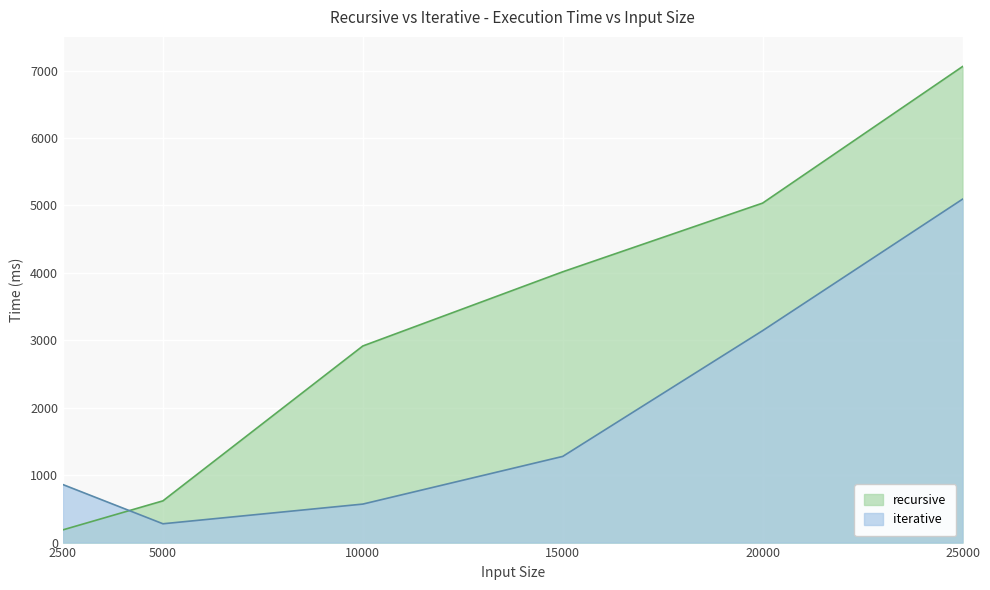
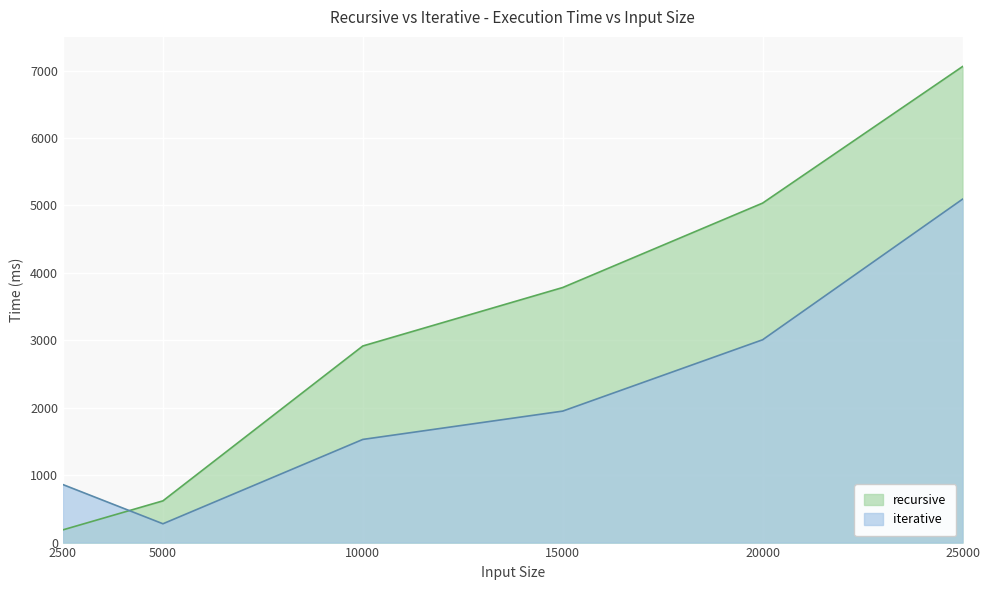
  {
    "recursive": {
      "2500": 200,
      "5000": 600,
      "10000": 2900,
-     "15000": 4000,
+     "15000": 3800,
      "20000": 5000,
      "25000": 7100
    },
    "iterative": {
      "2500": 900,
      "5000": 300,
-     "10000": 600,
-     "15000": 1300,
-     "20000": 3100,
+     "10000": 1500,
+     "15000": 2000,
+     "20000": 3000,
      "25000": 5100
    }
  }
